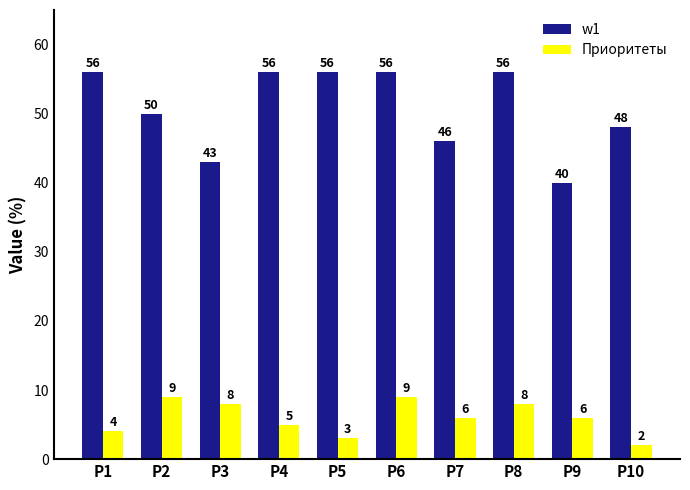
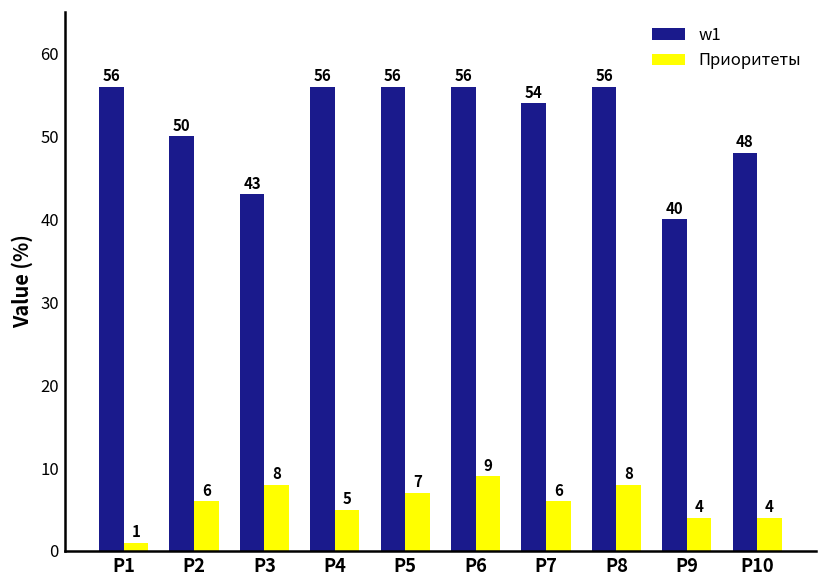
  {
    "w1": {
      "P1": 56,
      "P2": 50,
      "P3": 43,
      "P4": 56,
      "P5": 56,
      "P6": 56,
-     "P7": 46,
+     "P7": 54,
      "P8": 56,
      "P9": 40,
      "P10": 48
    },
    "Приоритеты": {
-     "P1": 4,
-     "P2": 9,
+     "P1": 1,
+     "P2": 6,
      "P3": 8,
      "P4": 5,
-     "P5": 3,
+     "P5": 7,
      "P6": 9,
      "P7": 6,
      "P8": 8,
-     "P9": 6,
-     "P10": 2
+     "P9": 4,
+     "P10": 4
    }
  }
